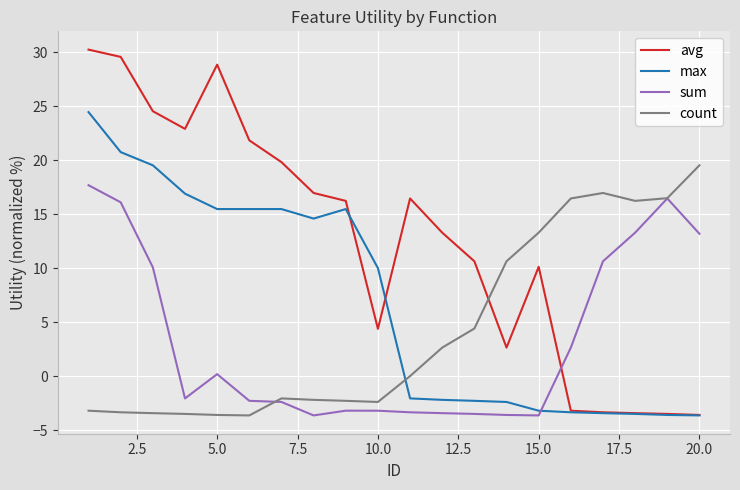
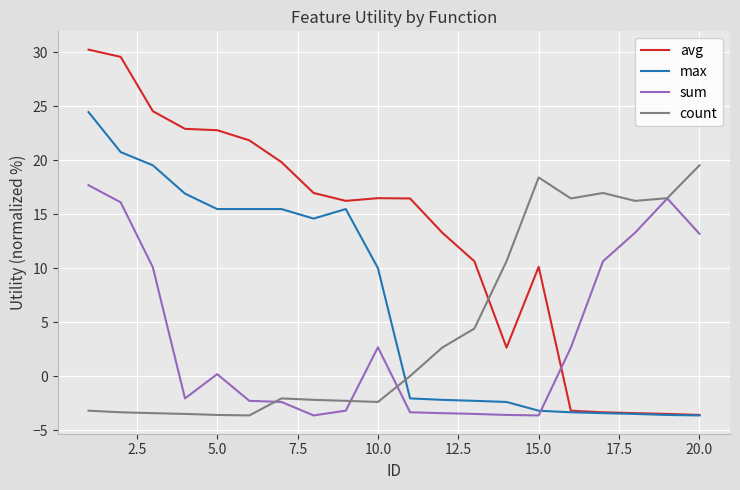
  {
    "avg": {
-     "5.0": 28.8,
-     "10.0": 4.4,
+     "5.0": 22.8,
+     "10.0": 16.5,
      "15.0": 10.1
    },
    "max": {
      "5.0": 15.5,
      "10.0": 10.0,
      "15.0": -3.2
    },
    "sum": {
      "5.0": 0.2,
-     "10.0": -3.2,
+     "10.0": 2.7,
      "15.0": -3.6,
      "20.0": 13.2
    },
    "count": {
      "5.0": -3.6,
      "10.0": -2.4,
-     "15.0": 13.3,
+     "15.0": 18.4,
      "20.0": 19.5
    }
  }
